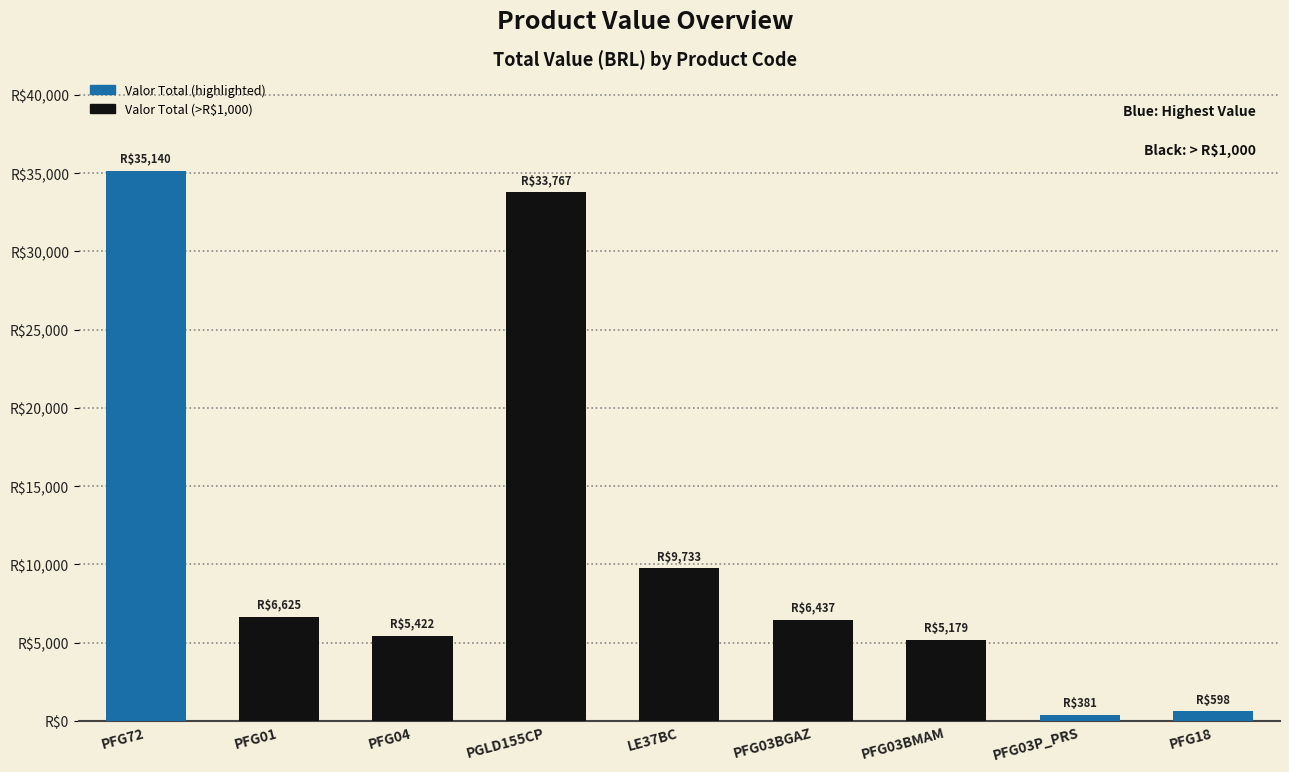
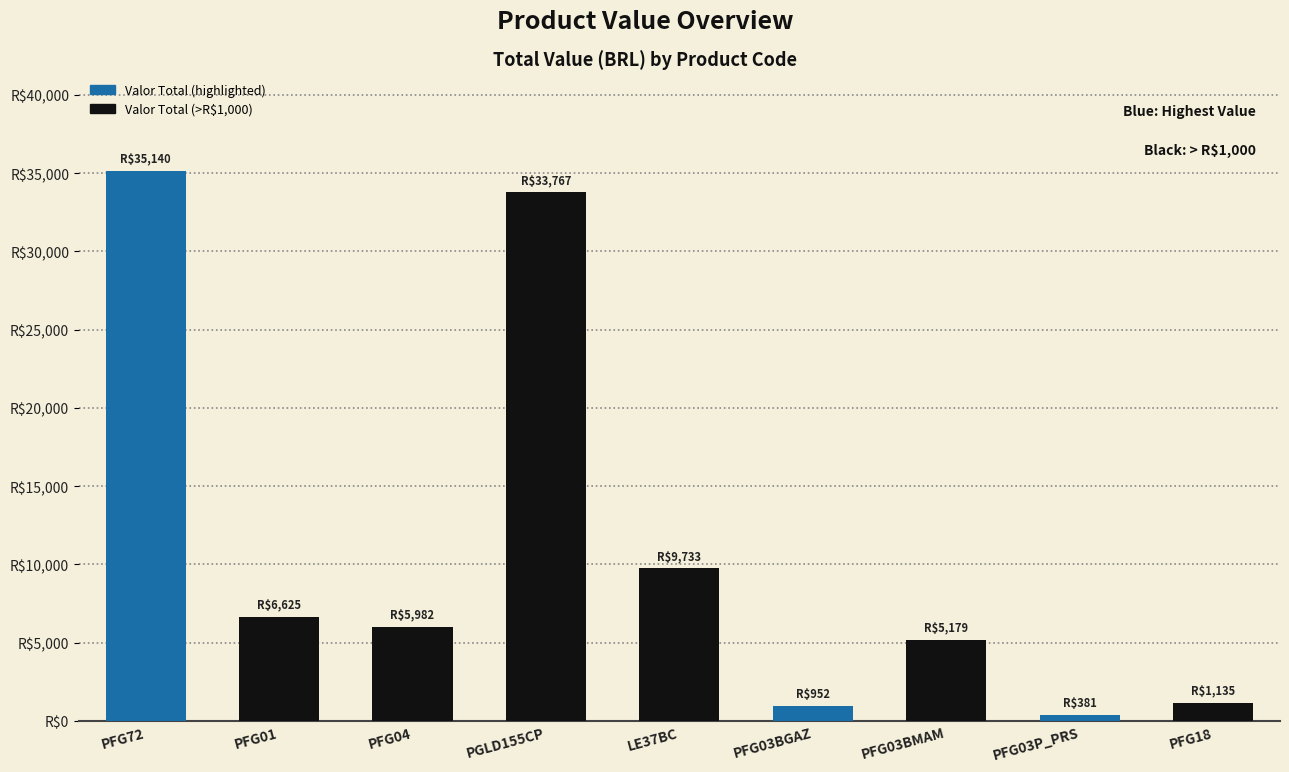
  {
    "PFG72": "$35,140",
    "PFG01": "$6,625",
-   "PFG04": "$5,422",
+   "PFG04": "$5,982",
    "PGLD155CP": "$33,767",
    "LE37BC": "$9,733",
-   "PFG03BGAZ": "$6,437",
+   "PFG03BGAZ": "$952",
    "PFG03BMAM": "$5,179",
    "PFG03P_PRS": "$381",
-   "PFG18": "$598"
+   "PFG18": "$1,135"
  }
